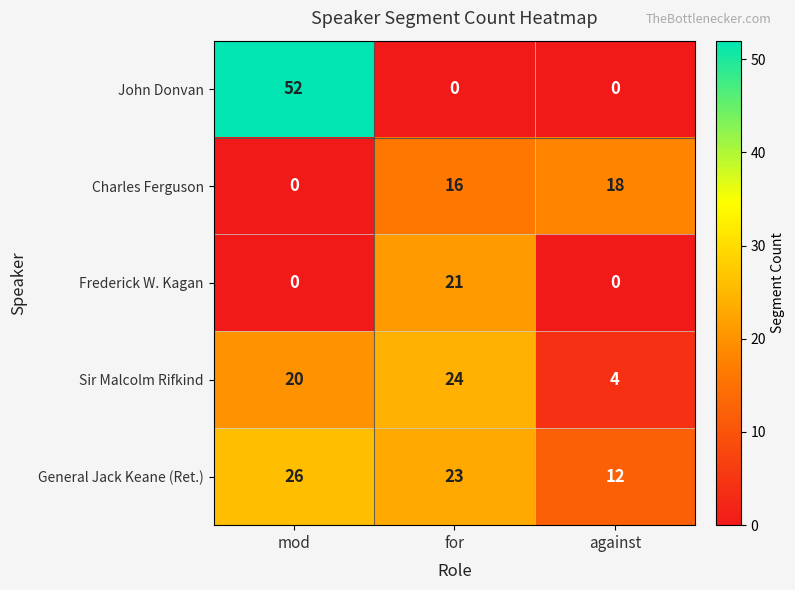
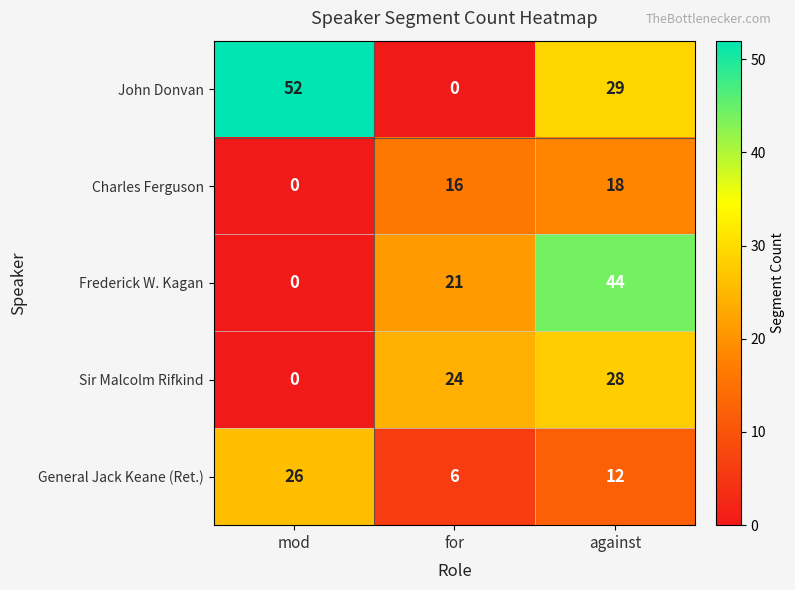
  {
    "John Donvan": {
      "mod": 52,
      "for": 0,
-     "against": 0
+     "against": 29
    },
    "Charles Ferguson": {
      "mod": 0,
      "for": 16,
      "against": 18
    },
    "Frederick W. Kagan": {
      "mod": 0,
      "for": 21,
-     "against": 0
+     "against": 44
    },
    "Sir Malcolm Rifkind": {
-     "mod": 20,
+     "mod": 0,
      "for": 24,
-     "against": 4
+     "against": 28
    },
    "General Jack Keane (Ret.)": {
      "mod": 26,
-     "for": 23,
+     "for": 6,
      "against": 12
    }
  }
